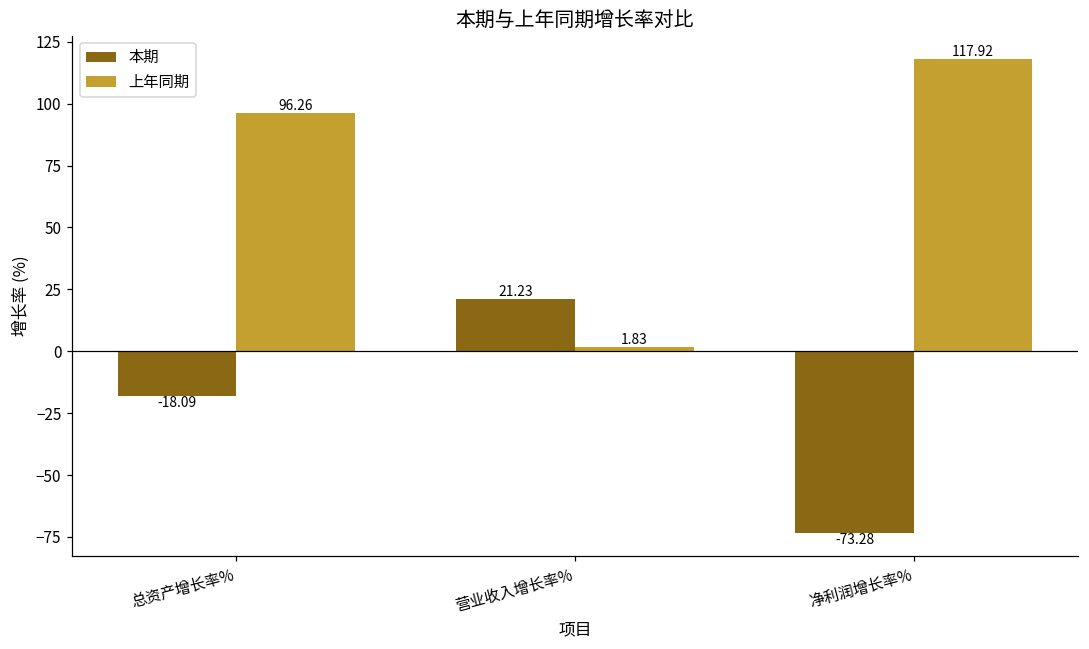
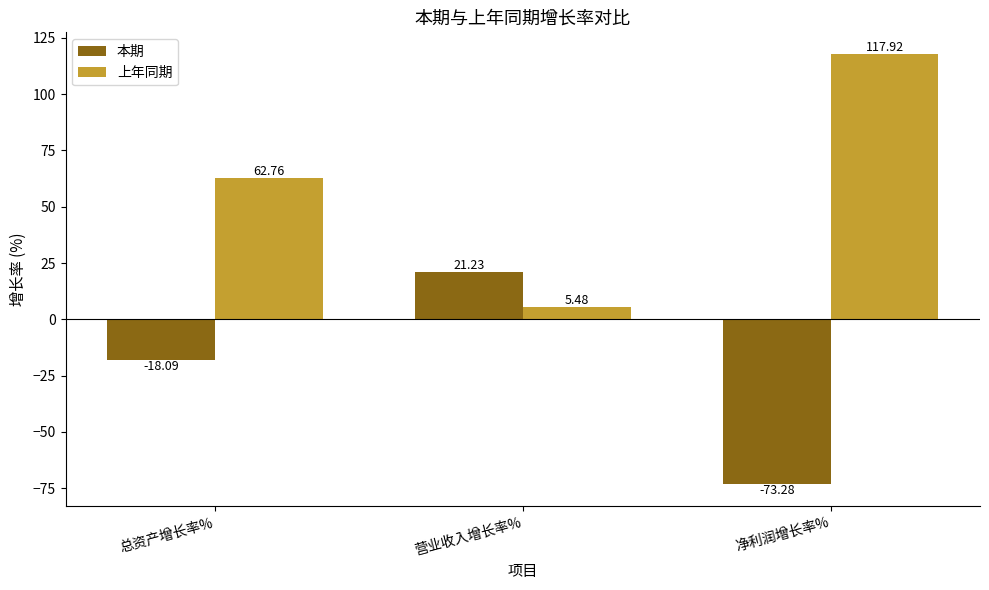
  {
    "本期": {
      "总资产增长率%": -18.09,
      "营业收入增长率%": 21.23,
      "净利润增长率%": -73.28
    },
    "上年同期": {
-     "总资产增长率%": 96.26,
-     "营业收入增长率%": 1.83,
+     "总资产增长率%": 62.76,
+     "营业收入增长率%": 5.48,
      "净利润增长率%": 117.92
    }
  }
